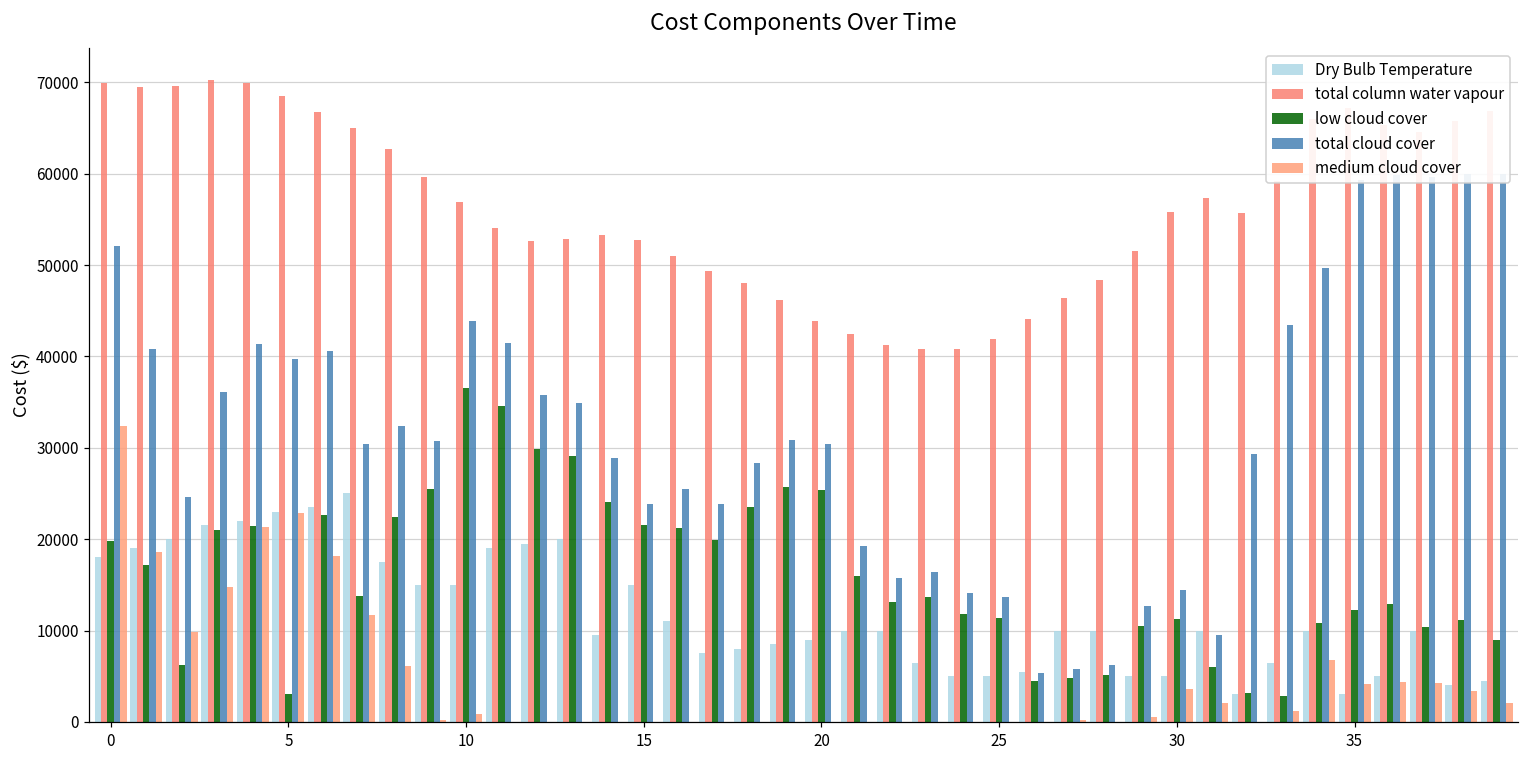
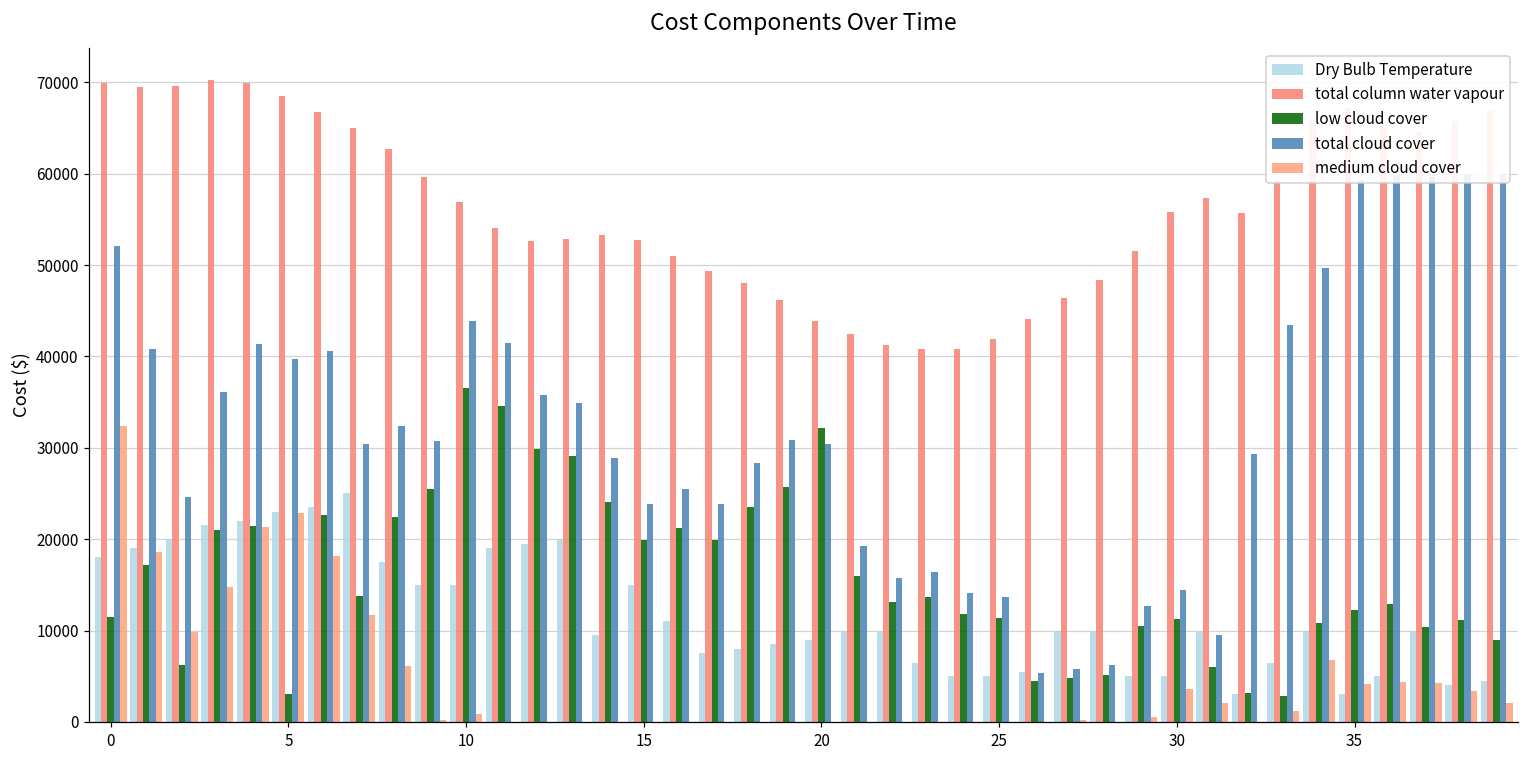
  {
    "low cloud cover": {
-     "0": 20000,
+     "0": 11000,
      "5": 3000,
      "10": 37000,
-     "15": 22000,
-     "20": 25000,
+     "15": 20000,
+     "20": 32000,
      "25": 11000,
      "30": 11000,
      "35": 12000
    }
  }
